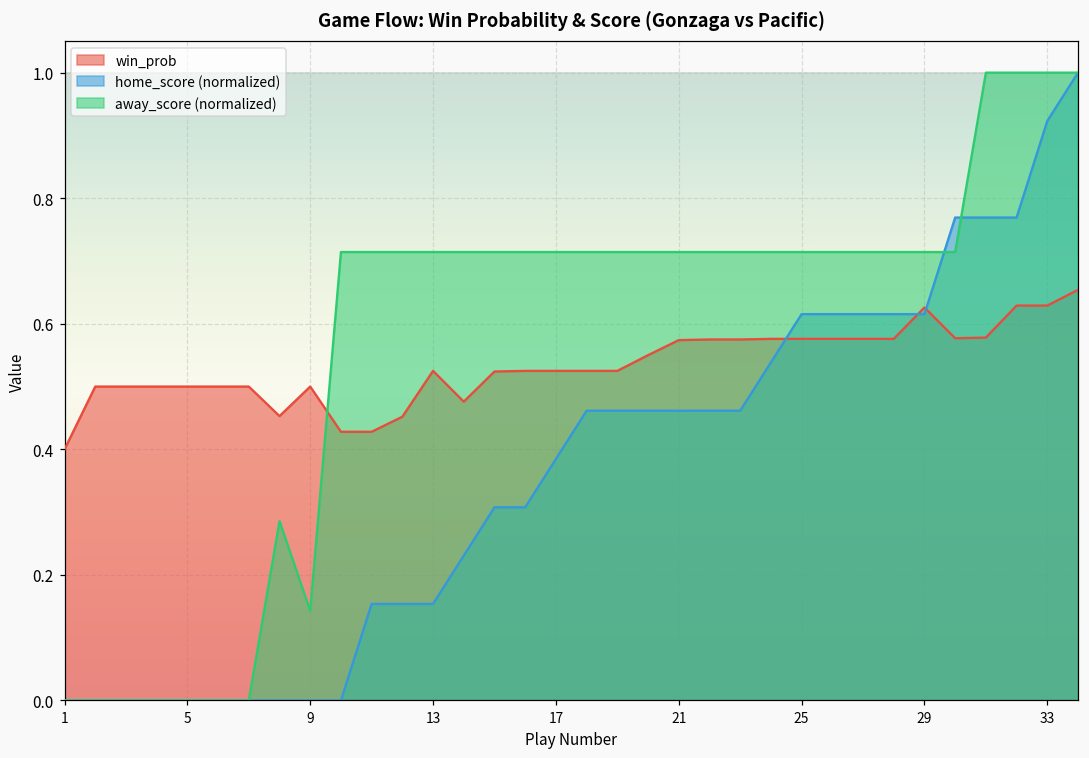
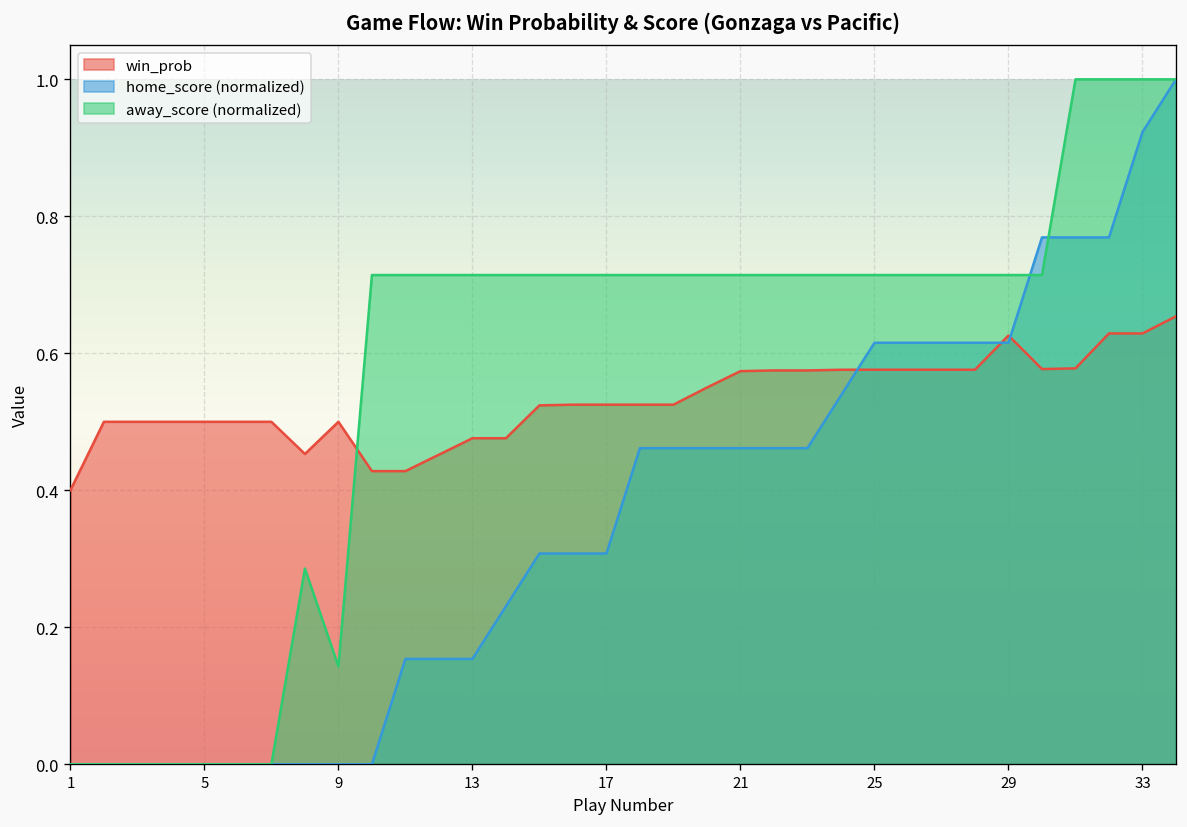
  {
    "win_prob": {
      "1": 0.40,
      "5": 0.50,
      "9": 0.50,
-     "13": 0.53,
+     "13": 0.48,
      "17": 0.53,
      "21": 0.57,
      "25": 0.58,
      "29": 0.63,
      "33": 0.63
    },
    "home_score (normalized)": {
      "9": 0.00,
      "13": 0.15,
-     "17": 0.38,
+     "17": 0.31,
      "21": 0.46,
      "25": 0.62,
      "29": 0.62,
      "33": 0.92
    },
    "away_score (normalized)": {
      "9": 0.14,
      "13": 0.71,
      "17": 0.71,
      "21": 0.71,
      "25": 0.71,
      "29": 0.71,
      "33": 1.00
    }
  }
